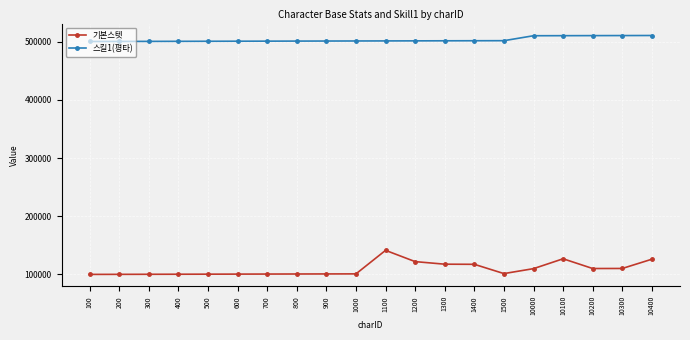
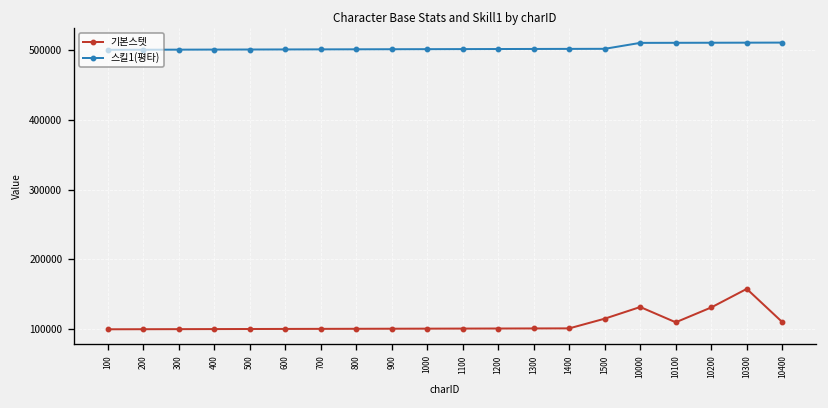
  {
    "기본스텟": {
      "100": 100000,
      "200": 100000,
      "300": 100000,
      "400": 100000,
      "500": 100000,
      "600": 100000,
      "700": 100000,
      "800": 100000,
      "900": 100000,
      "1000": 100000,
-     "1100": 140000,
-     "1200": 120000,
-     "1300": 120000,
-     "1400": 120000,
-     "1500": 100000,
-     "10000": 110000,
-     "10100": 130000,
-     "10200": 110000,
-     "10300": 110000,
-     "10400": 130000
+     "1100": 100000,
+     "1200": 100000,
+     "1300": 100000,
+     "1400": 100000,
+     "1500": 120000,
+     "10000": 130000,
+     "10100": 110000,
+     "10200": 130000,
+     "10300": 160000,
+     "10400": 110000
    },
    "스킬1(평타)": {
      "300": 500000,
      "400": 500000,
      "500": 500000,
      "600": 500000,
      "700": 500000,
      "800": 500000,
      "900": 500000,
      "1000": 500000,
      "1100": 500000,
      "1200": 500000,
      "1300": 500000,
      "1400": 500000,
      "1500": 500000,
      "10000": 510000,
      "10100": 510000,
      "10200": 510000,
      "10300": 510000,
      "10400": 510000
    }
  }
